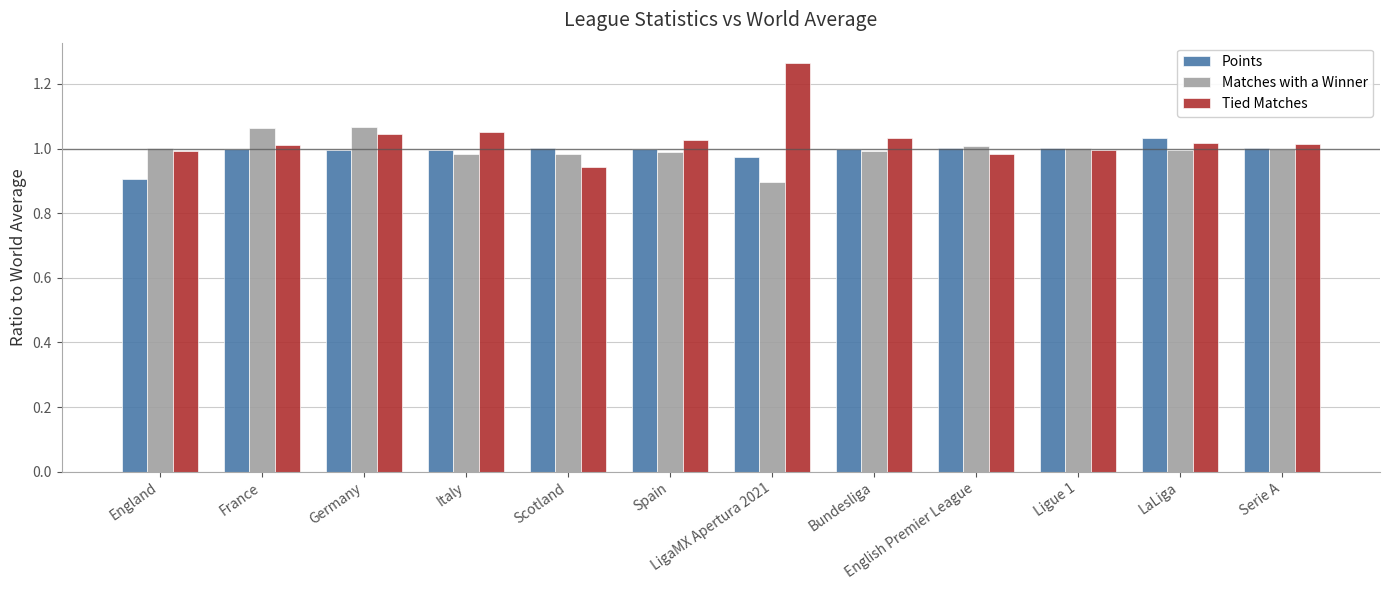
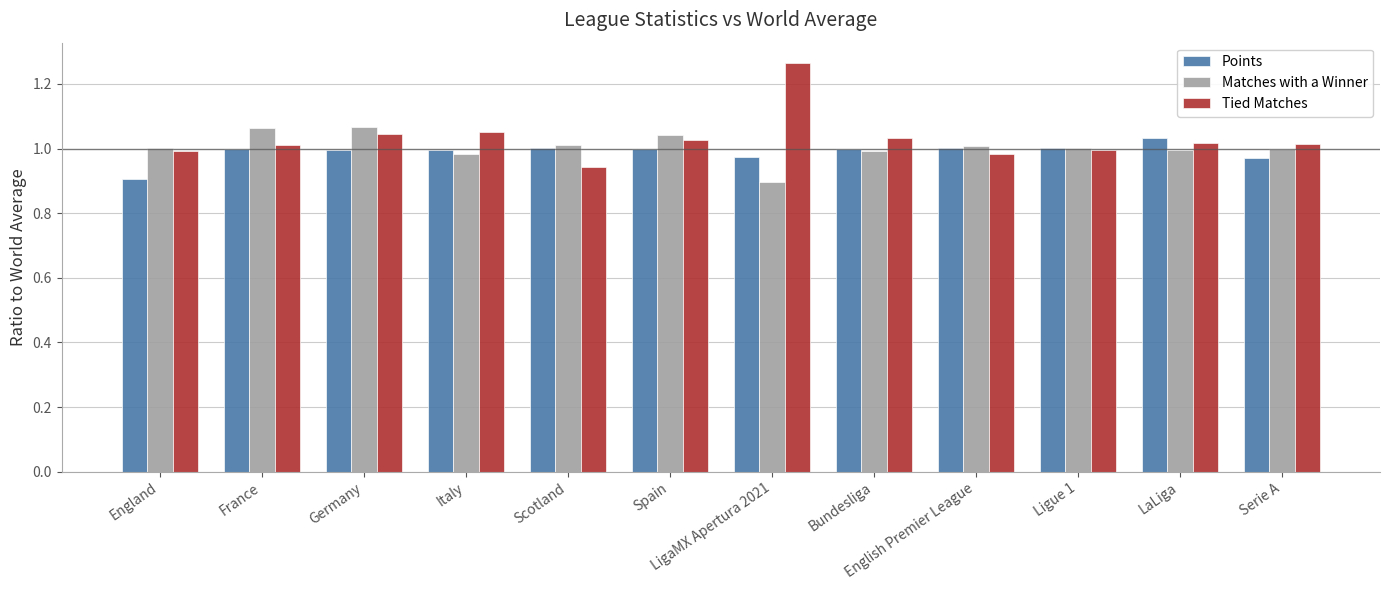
  {
    "Points": {
      "England": 0.91,
      "France": 1.00,
      "Germany": 1.00,
      "Italy": 1.00,
      "Scotland": 1.00,
      "Spain": 1.00,
      "LigaMX Apertura 2021": 0.97,
      "Bundesliga": 1.00,
      "English Premier League": 1.00,
      "Ligue 1": 1.00,
      "LaLiga": 1.03,
-     "Serie A": 1.00
+     "Serie A": 0.97
    },
    "Matches with a Winner": {
      "England": 1.00,
      "France": 1.06,
      "Germany": 1.07,
      "Italy": 0.98,
-     "Scotland": 0.98,
-     "Spain": 0.99,
+     "Scotland": 1.01,
+     "Spain": 1.04,
      "LigaMX Apertura 2021": 0.90,
      "Bundesliga": 0.99,
      "English Premier League": 1.01,
      "Ligue 1": 1.00,
      "LaLiga": 1.00,
      "Serie A": 1.00
    },
    "Tied Matches": {
      "England": 0.99,
      "France": 1.01,
      "Germany": 1.05,
      "Italy": 1.05,
      "Scotland": 0.94,
      "Spain": 1.03,
      "LigaMX Apertura 2021": 1.26,
      "Bundesliga": 1.03,
      "English Premier League": 0.98,
      "Ligue 1": 1.00,
      "LaLiga": 1.02,
      "Serie A": 1.01
    }
  }
